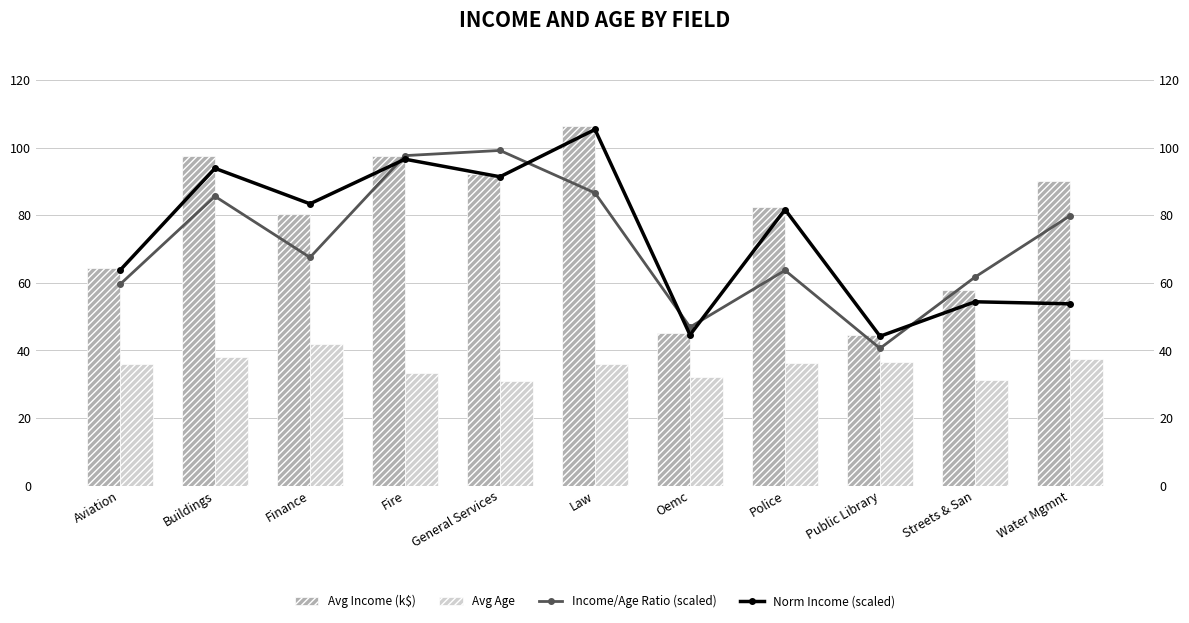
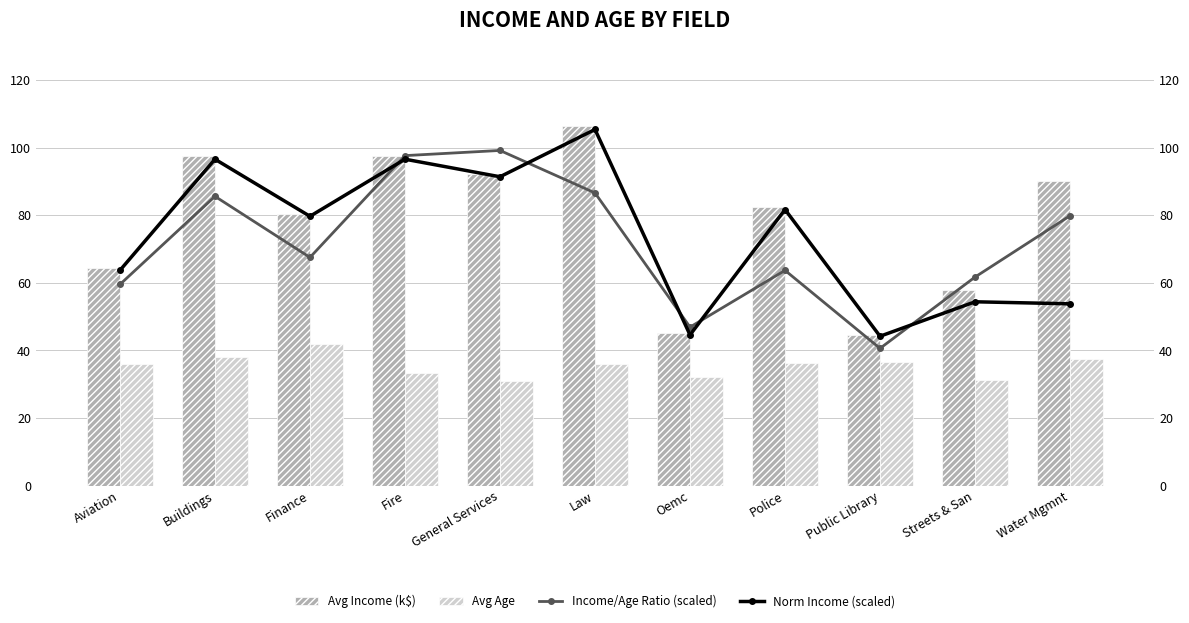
  {
    "Income/Age Ratio (scaled)": {
      "Aviation": 60,
      "Buildings": 86,
      "Finance": 68,
      "Fire": 98,
      "General Services": 99,
      "Law": 87,
      "Oemc": 47,
      "Police": 64,
      "Public Library": 41,
      "Streets & San": 62,
      "Water Mgmnt": 80
    },
    "Norm Income (scaled)": {
      "Aviation": 64,
-     "Buildings": 94,
-     "Finance": 83,
+     "Buildings": 97,
+     "Finance": 80,
      "Fire": 97,
      "General Services": 91,
      "Law": 105,
      "Oemc": 45,
      "Police": 82,
      "Public Library": 44,
      "Streets & San": 54,
      "Water Mgmnt": 54
    }
  }
